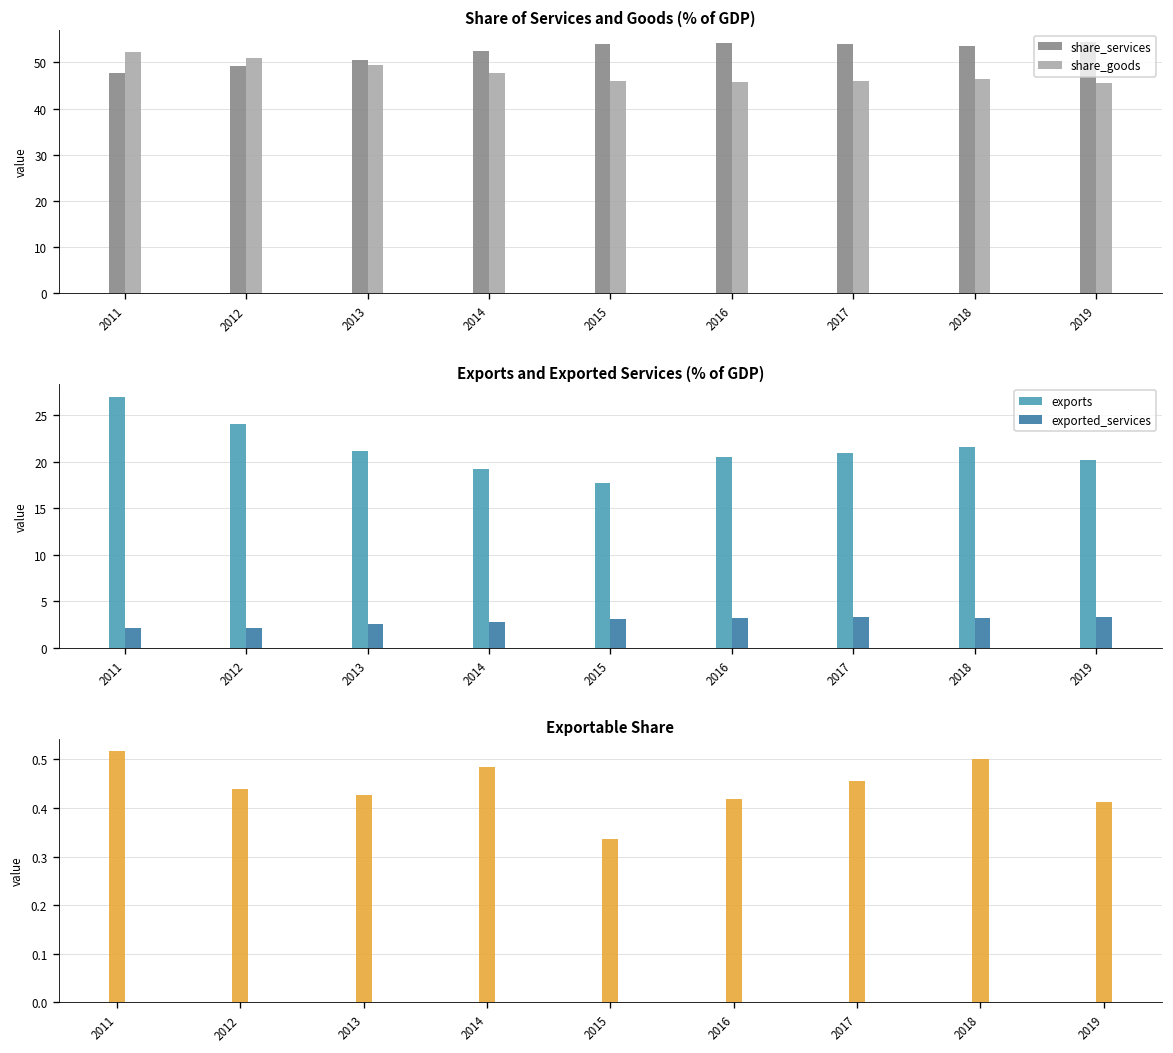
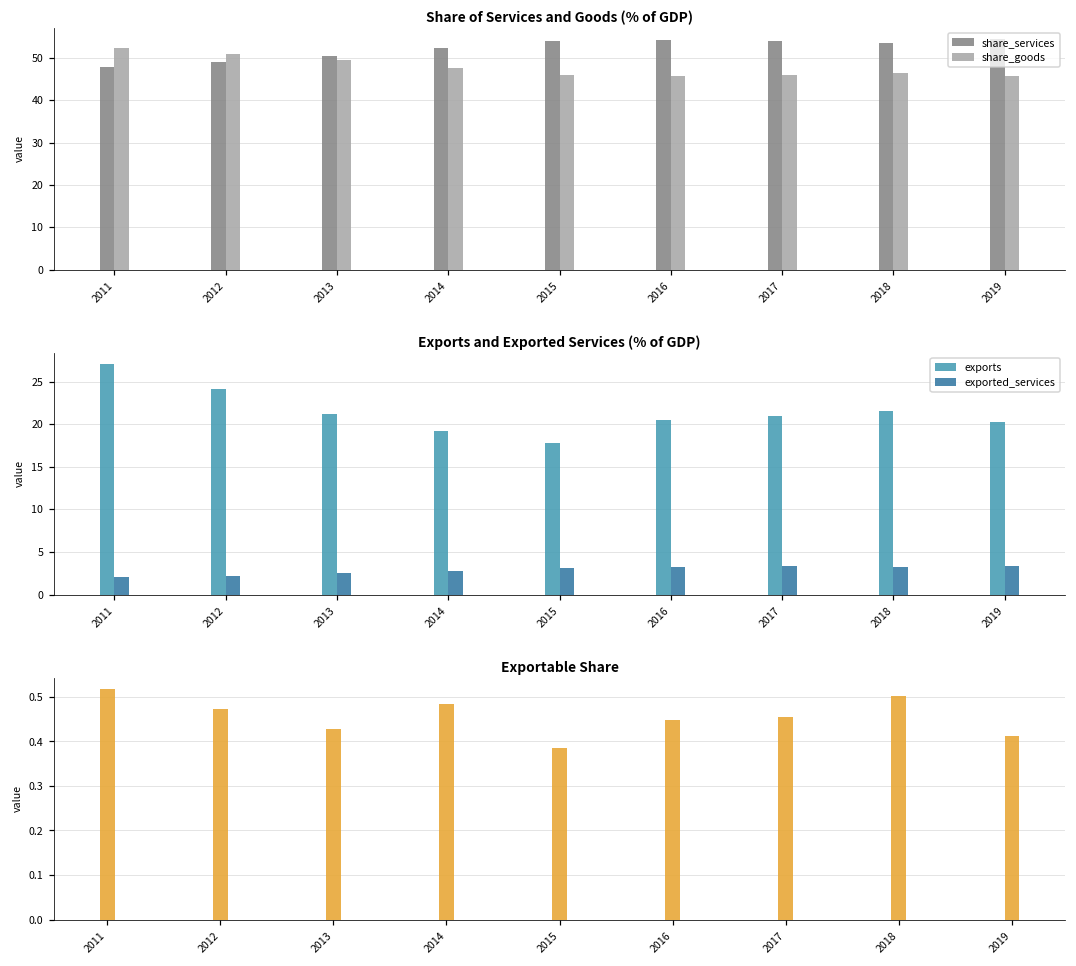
  {
    "Exportable Share": {
      "2011": 0.52,
-     "2012": 0.44,
+     "2012": 0.47,
      "2013": 0.43,
      "2014": 0.48,
-     "2015": 0.34,
-     "2016": 0.42,
+     "2015": 0.39,
+     "2016": 0.45,
      "2017": 0.46,
      "2018": 0.50,
      "2019": 0.41
    }
  }
